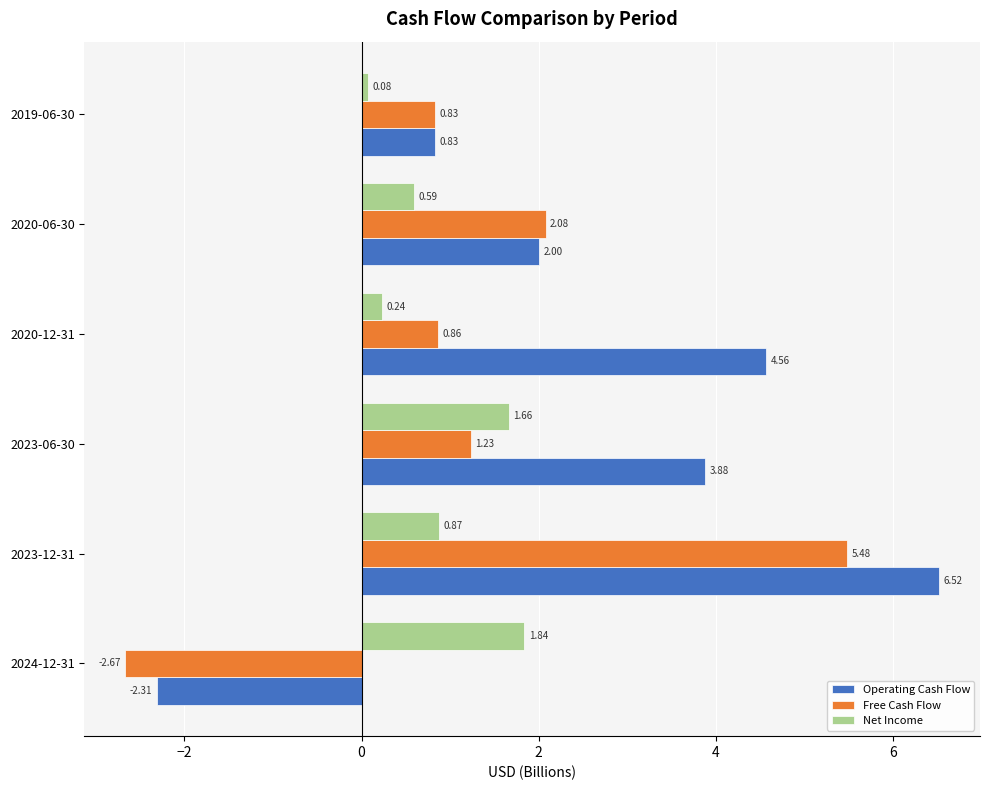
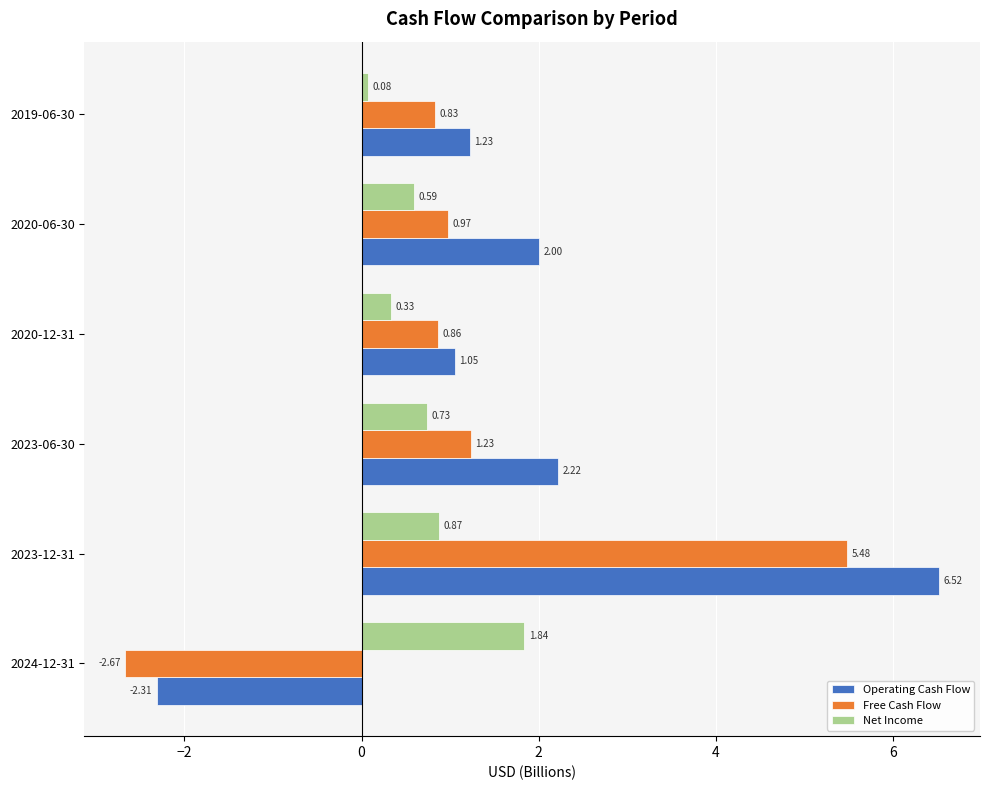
  {
    "Operating Cash Flow": {
-     "2019-06-30": 0.83,
+     "2019-06-30": 1.23,
      "2020-06-30": 2.00,
-     "2020-12-31": 4.56,
-     "2023-06-30": 3.88,
+     "2020-12-31": 1.05,
+     "2023-06-30": 2.22,
      "2023-12-31": 6.52,
      "2024-12-31": -2.31
    },
    "Free Cash Flow": {
      "2019-06-30": 0.83,
-     "2020-06-30": 2.08,
+     "2020-06-30": 0.97,
      "2020-12-31": 0.86,
      "2023-06-30": 1.23,
      "2023-12-31": 5.48,
      "2024-12-31": -2.67
    },
    "Net Income": {
      "2019-06-30": 0.08,
      "2020-06-30": 0.59,
-     "2020-12-31": 0.24,
-     "2023-06-30": 1.66,
+     "2020-12-31": 0.33,
+     "2023-06-30": 0.73,
      "2023-12-31": 0.87,
      "2024-12-31": 1.84
    }
  }
